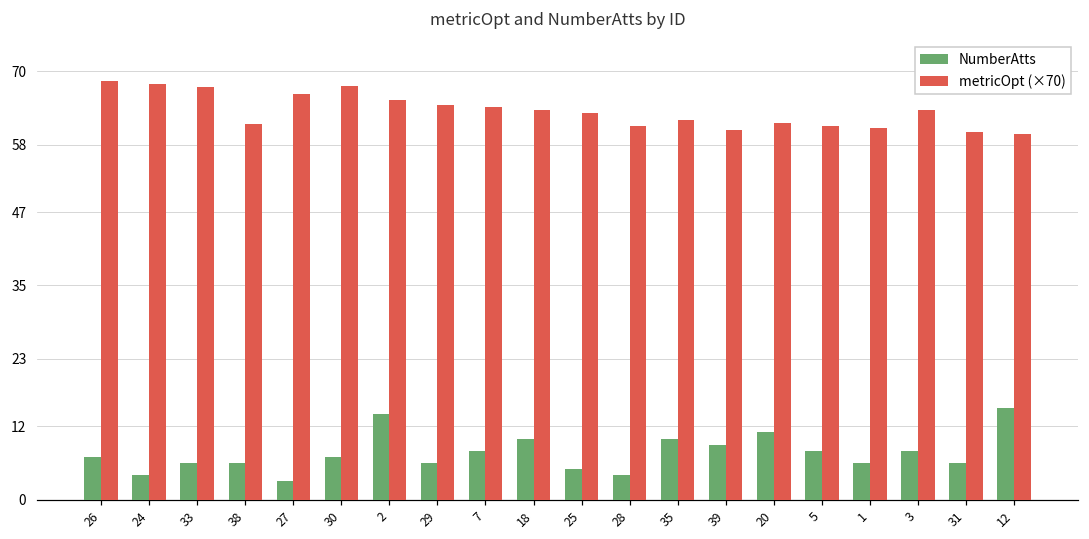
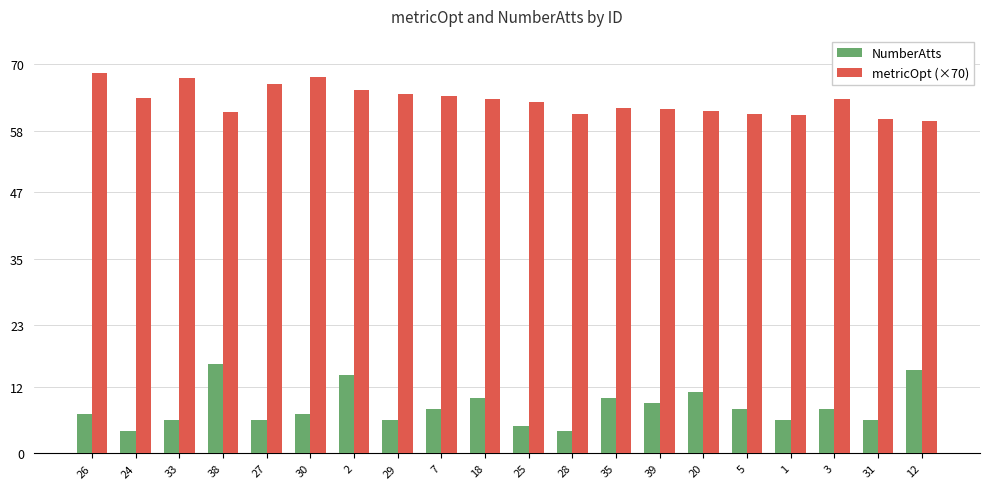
  {
    "NumberAtts": {
      "26": 7,
      "24": 4,
      "33": 6,
-     "38": 6,
-     "27": 3,
+     "38": 16,
+     "27": 6,
      "30": 7,
      "2": 14,
      "29": 6,
      "7": 8,
      "18": 10,
      "25": 5,
      "28": 4,
      "35": 10,
      "39": 9,
      "20": 11,
      "5": 8,
      "1": 6,
      "3": 8,
      "31": 6,
      "12": 15
    },
    "metricOpt (×70)": {
      "26": 68,
-     "24": 68,
+     "24": 64,
      "33": 67,
      "38": 61,
      "27": 66,
      "30": 68,
      "2": 65,
      "29": 64,
      "7": 64,
      "18": 64,
      "25": 63,
      "28": 61,
      "35": 62,
-     "39": 60,
+     "39": 62,
      "20": 62,
      "5": 61,
      "1": 61,
      "3": 64,
      "31": 60,
      "12": 60
    }
  }
